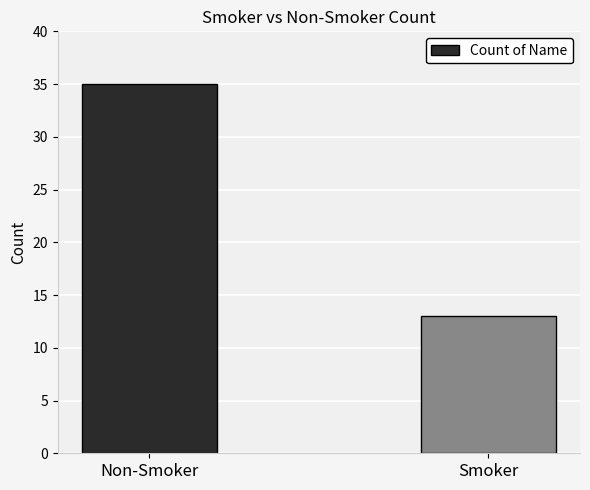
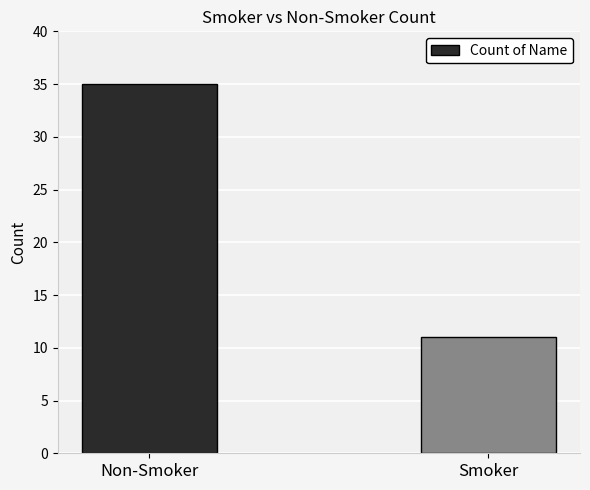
  {
    "Non-Smoker": 35,
-   "Smoker": 13
+   "Smoker": 11
  }
